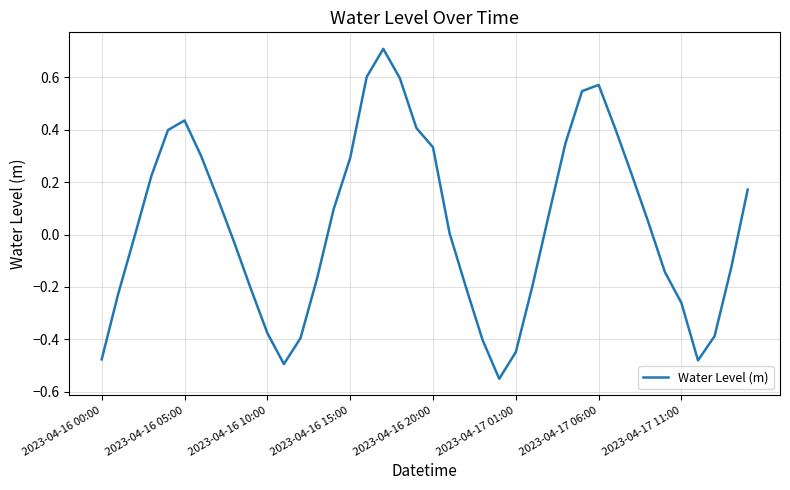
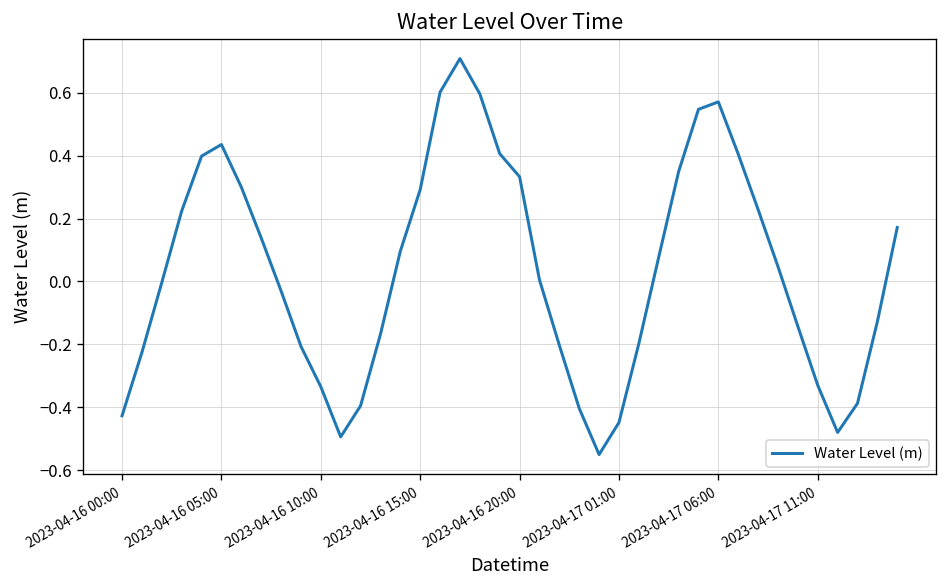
  {
-   "2023-04-16 00:00": -0.48,
+   "2023-04-16 00:00": -0.43,
    "2023-04-16 05:00": 0.44,
-   "2023-04-16 10:00": -0.38,
+   "2023-04-16 10:00": -0.33,
    "2023-04-16 15:00": 0.29,
    "2023-04-16 20:00": 0.33,
    "2023-04-17 01:00": -0.45,
    "2023-04-17 06:00": 0.57,
-   "2023-04-17 11:00": -0.26
+   "2023-04-17 11:00": -0.33
  }
